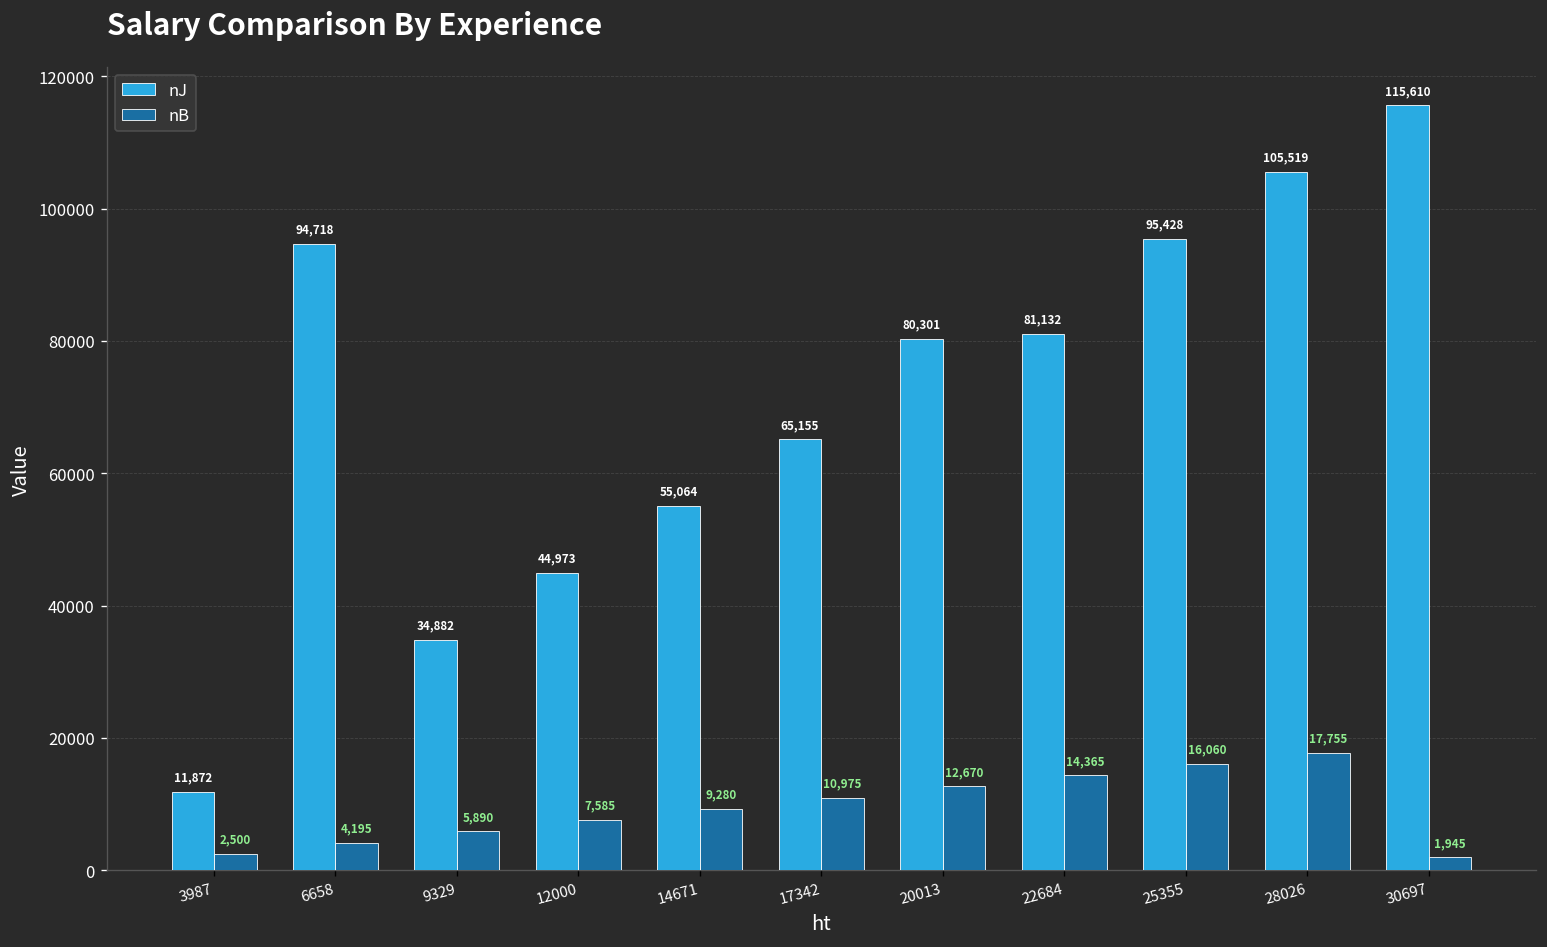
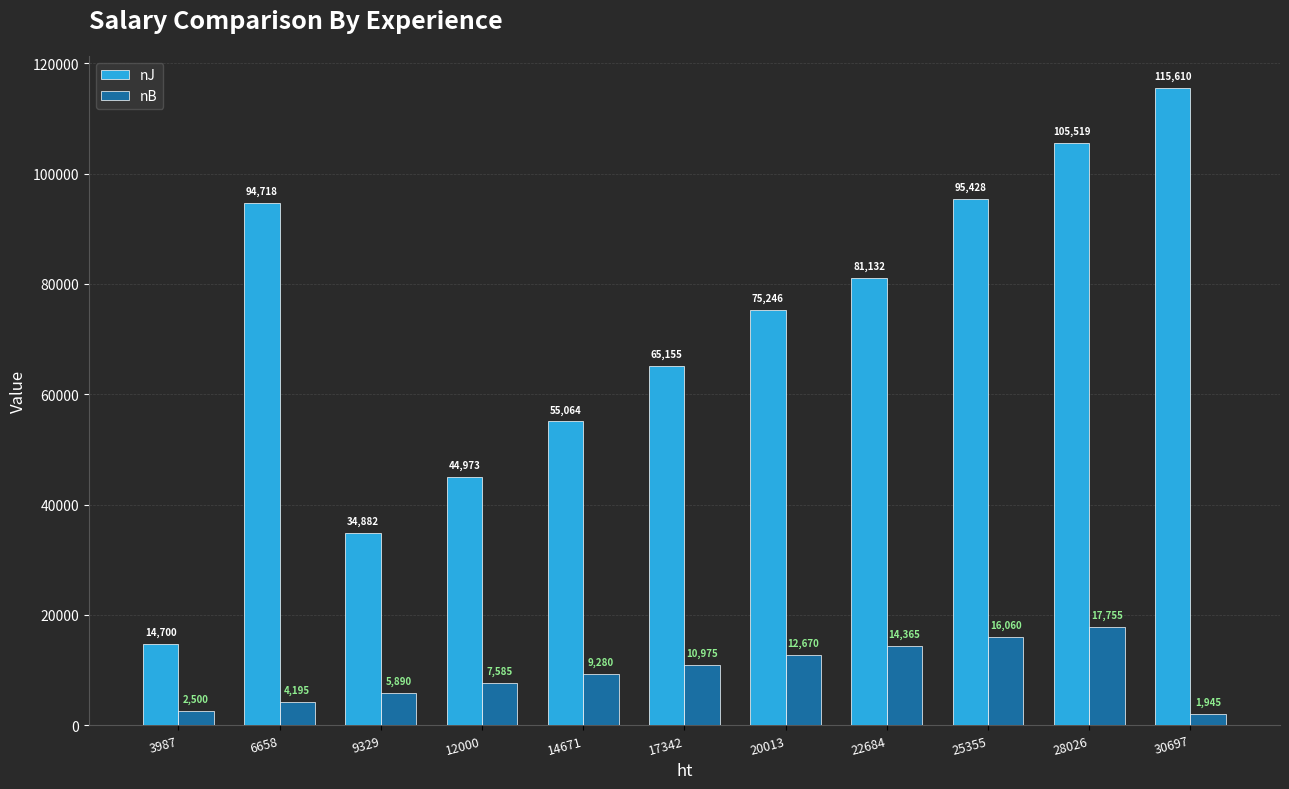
  {
    "nJ": {
-     "3987": "11,872",
+     "3987": "14,700",
      "6658": "94,718",
      "9329": "34,882",
      "12000": "44,973",
      "14671": "55,064",
      "17342": "65,155",
-     "20013": "80,301",
+     "20013": "75,246",
      "22684": "81,132",
      "25355": "95,428",
      "28026": "105,519",
      "30697": "115,610"
    },
    "nB": {
      "3987": "2,500",
      "6658": "4,195",
      "9329": "5,890",
      "12000": "7,585",
      "14671": "9,280",
      "17342": "10,975",
      "20013": "12,670",
      "22684": "14,365",
      "25355": "16,060",
      "28026": "17,755",
      "30697": "1,945"
    }
  }
